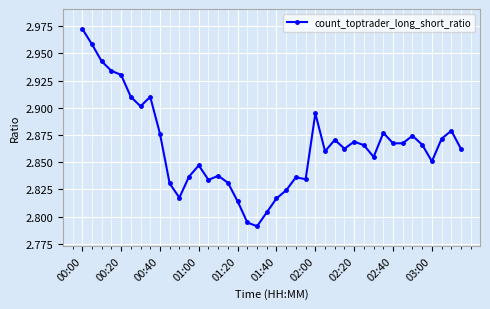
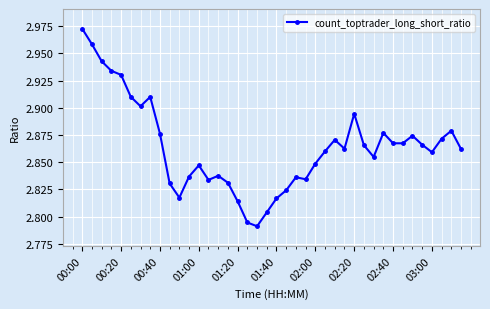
  {
    "00:00": 2.973,
    "00:20": 2.930,
    "00:40": 2.876,
    "01:00": 2.847,
    "01:20": 2.814,
    "01:40": 2.817,
-   "02:00": 2.895,
-   "02:20": 2.869,
+   "02:00": 2.849,
+   "02:20": 2.894,
    "02:40": 2.867,
-   "03:00": 2.851
+   "03:00": 2.859
  }
